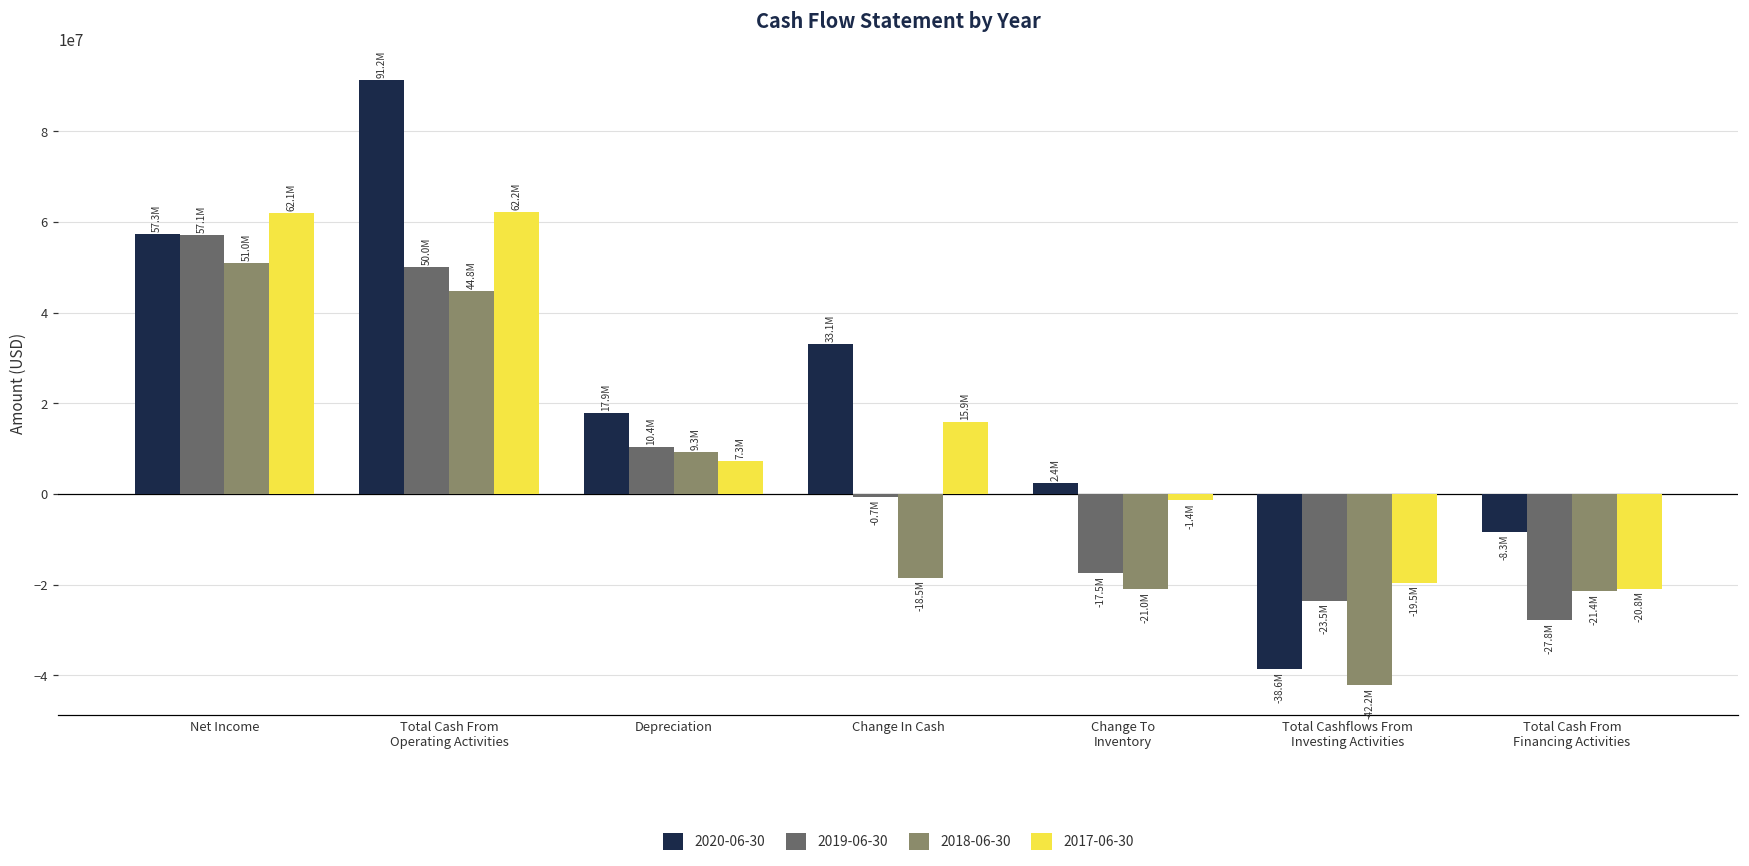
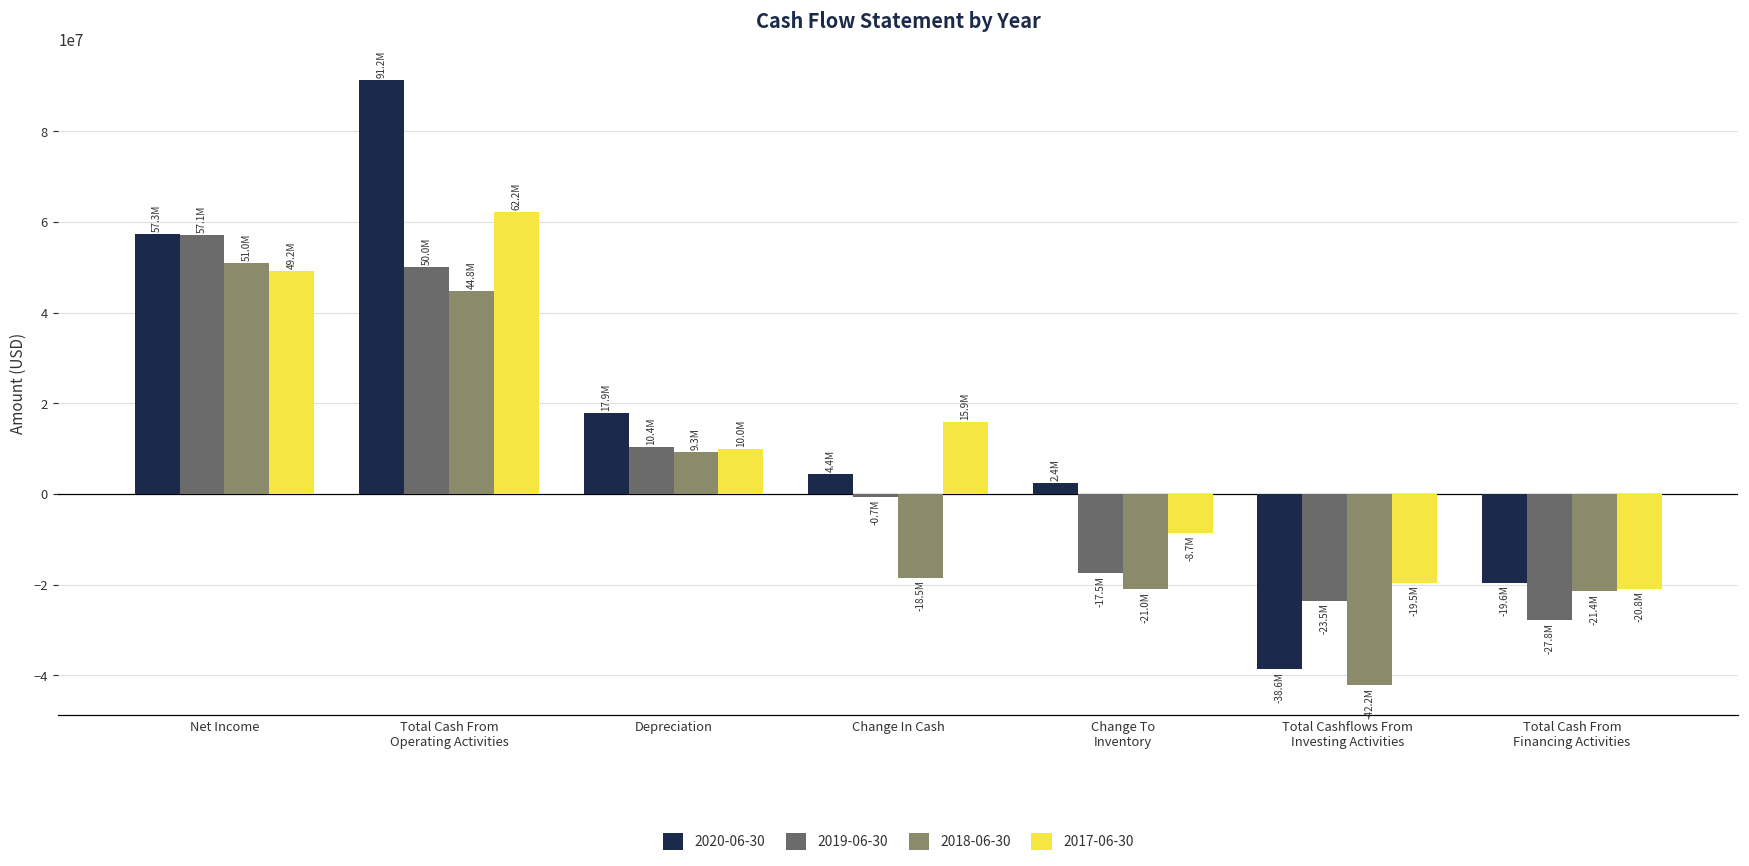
  {
    "2020-06-30": {
      "Net Income": "57.3M",
      "Total Cash From Operating Activities": "91.2M",
      "Depreciation": "17.9M",
-     "Change In Cash": "33.1M",
+     "Change In Cash": "4.4M",
      "Change To Inventory": "2.4M",
      "Total Cashflows From Investing Activities": "-38.6M",
-     "Total Cash From Financing Activities": "-8.3M"
+     "Total Cash From Financing Activities": "-19.6M"
    },
    "2017-06-30": {
-     "Net Income": "62.1M",
+     "Net Income": "49.2M",
      "Total Cash From Operating Activities": "62.2M",
-     "Depreciation": "7.3M",
+     "Depreciation": "10.0M",
      "Change In Cash": "15.9M",
-     "Change To Inventory": "-1.4M",
+     "Change To Inventory": "-8.7M",
      "Total Cashflows From Investing Activities": "-19.5M",
      "Total Cash From Financing Activities": "-20.8M"
    }
  }
